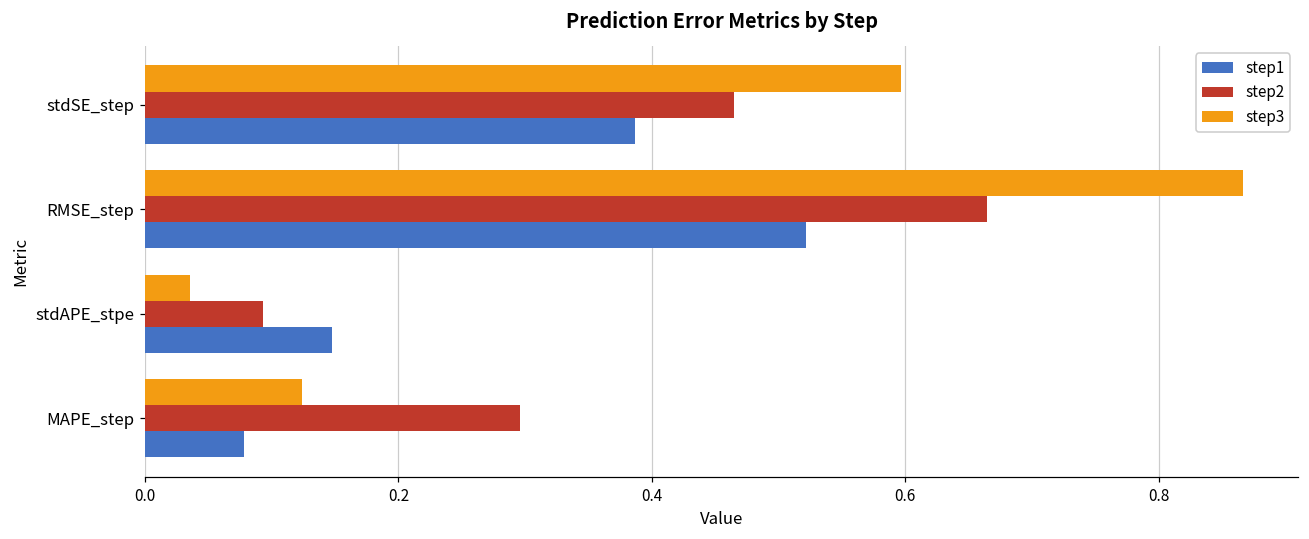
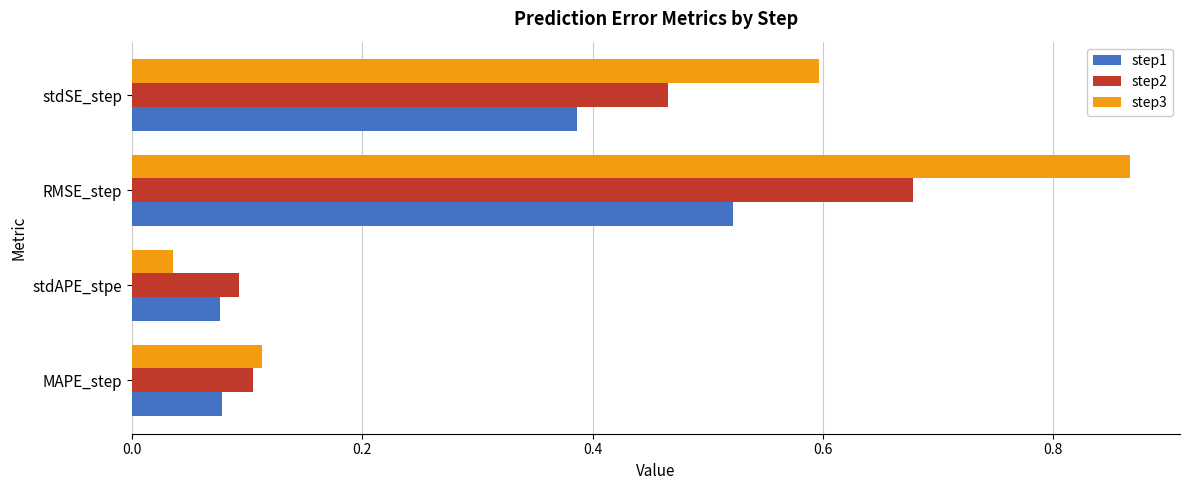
  {
    "step1": {
      "stdSE_step": 0.387,
      "RMSE_step": 0.522,
-     "stdAPE_stpe": 0.148,
+     "stdAPE_stpe": 0.077,
      "MAPE_step": 0.078
    },
    "step2": {
      "stdSE_step": 0.465,
-     "RMSE_step": 0.665,
+     "RMSE_step": 0.678,
      "stdAPE_stpe": 0.093,
-     "MAPE_step": 0.296
+     "MAPE_step": 0.105
    },
    "step3": {
      "stdSE_step": 0.597,
      "RMSE_step": 0.867,
      "stdAPE_stpe": 0.035,
-     "MAPE_step": 0.124
+     "MAPE_step": 0.113
    }
  }
